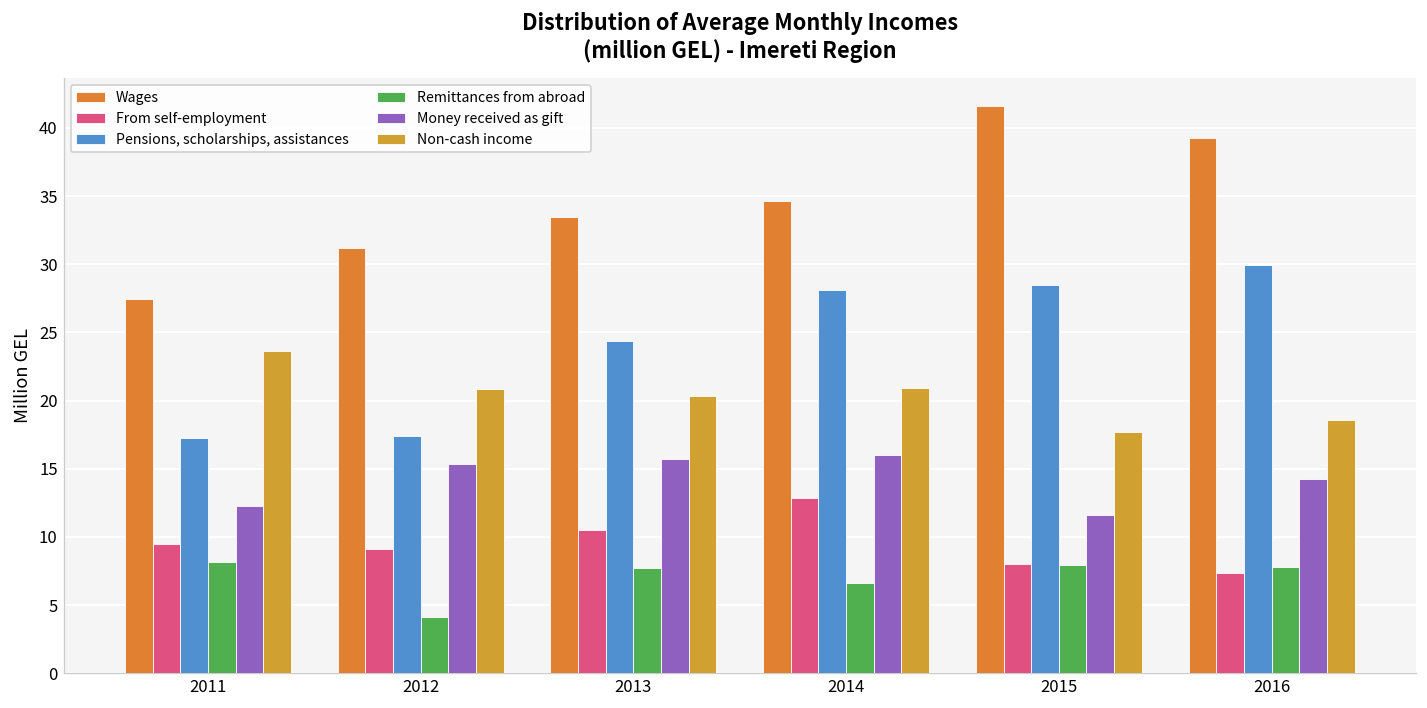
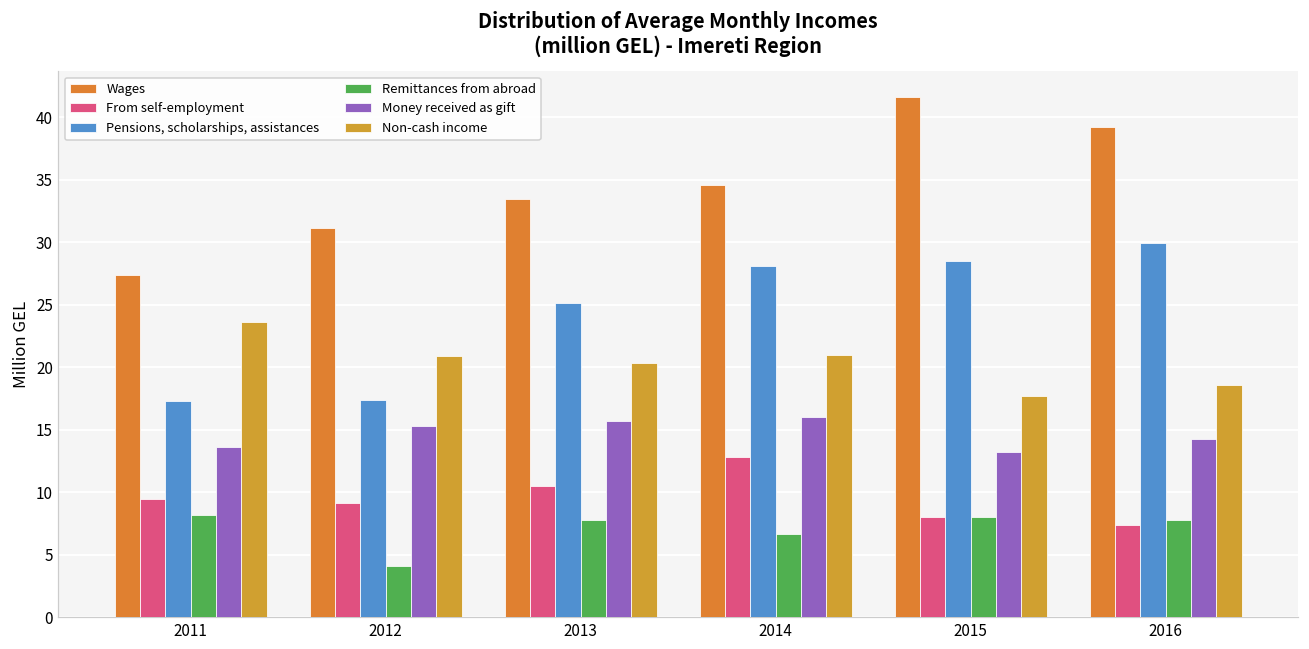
  {
    "From self-employment": {
      "2011": 9.5,
      "2012": 9.1,
      "2013": 10.5,
      "2014": 12.8,
      "2015": 8.0,
      "2016": 7.4
    },
    "Pensions, scholarships, assistances": {
      "2011": 17.3,
      "2012": 17.4,
-     "2013": 24.4,
+     "2013": 25.2,
      "2014": 28.1,
      "2015": 28.5,
      "2016": 29.9
    },
    "Remittances from abroad": {
      "2011": 8.2,
      "2012": 4.1,
      "2013": 7.7,
      "2014": 6.6,
      "2015": 8.0,
      "2016": 7.8
    },
    "Money received as gift": {
-     "2011": 12.3,
+     "2011": 13.6,
      "2012": 15.3,
      "2013": 15.7,
      "2014": 16.0,
-     "2015": 11.6,
+     "2015": 13.2,
      "2016": 14.3
    }
  }
